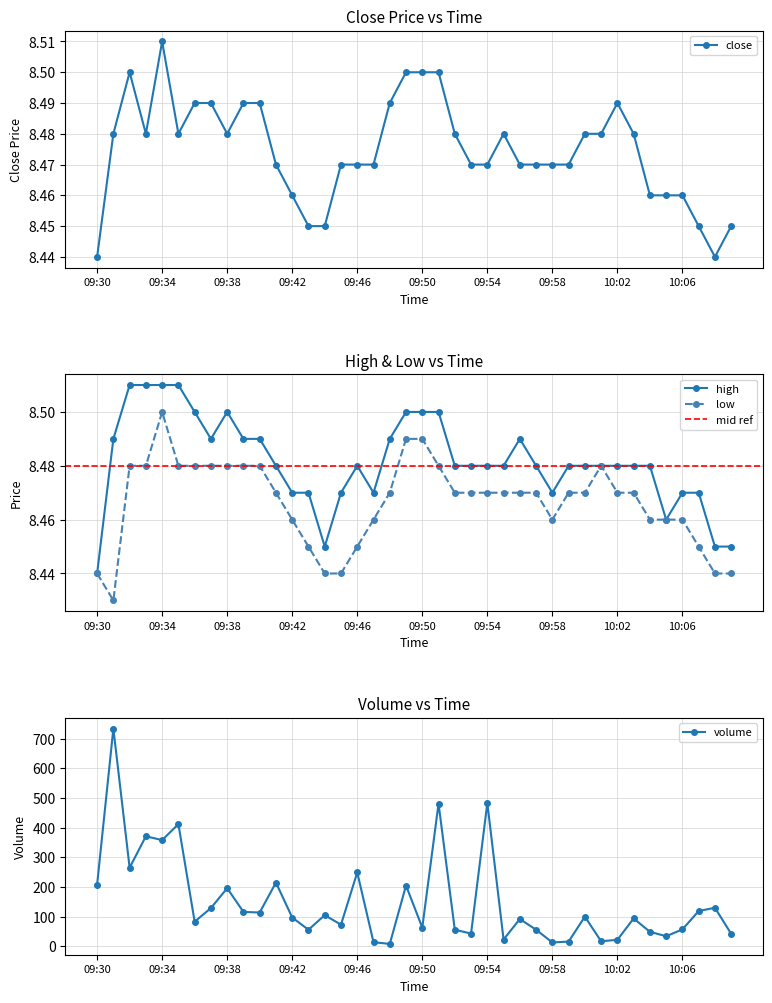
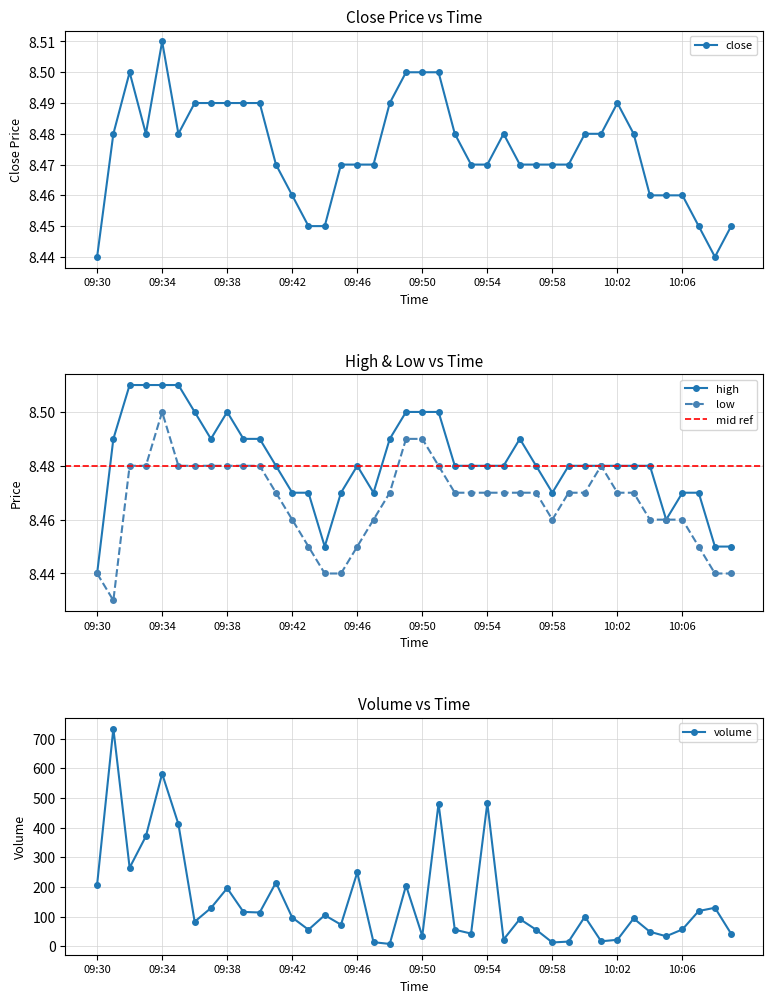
  {
    "Close Price vs Time": {
      "09:30": 8.44,
      "09:34": 8.51,
-     "09:38": 8.48,
+     "09:38": 8.49,
      "09:42": 8.46,
      "09:46": 8.47,
      "09:50": 8.50,
      "09:54": 8.47,
      "09:58": 8.47,
      "10:02": 8.49,
      "10:06": 8.46
    },
    "Volume vs Time": {
      "09:30": 210,
-     "09:34": 360,
+     "09:34": 580,
      "09:38": 200,
      "09:42": 100,
      "09:46": 250,
-     "09:50": 60,
+     "09:50": 40,
      "09:54": 480,
      "09:58": 10,
      "10:02": 20,
      "10:06": 60
    }
  }
